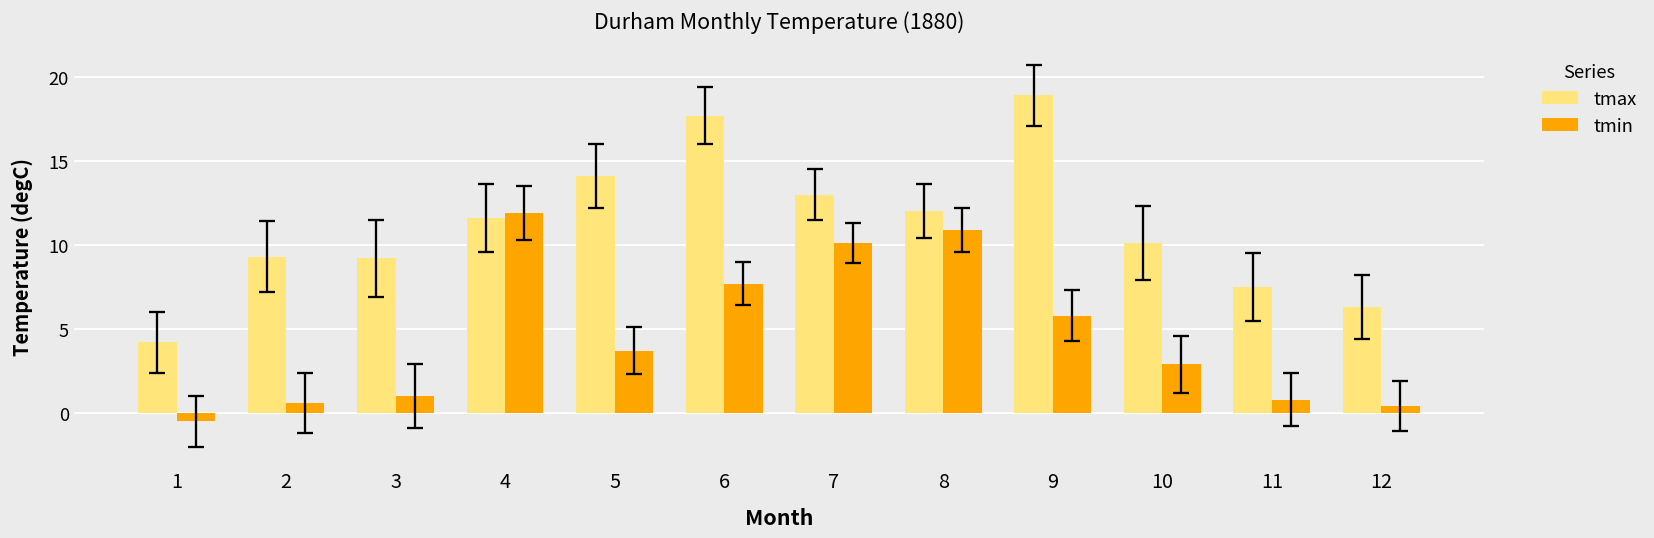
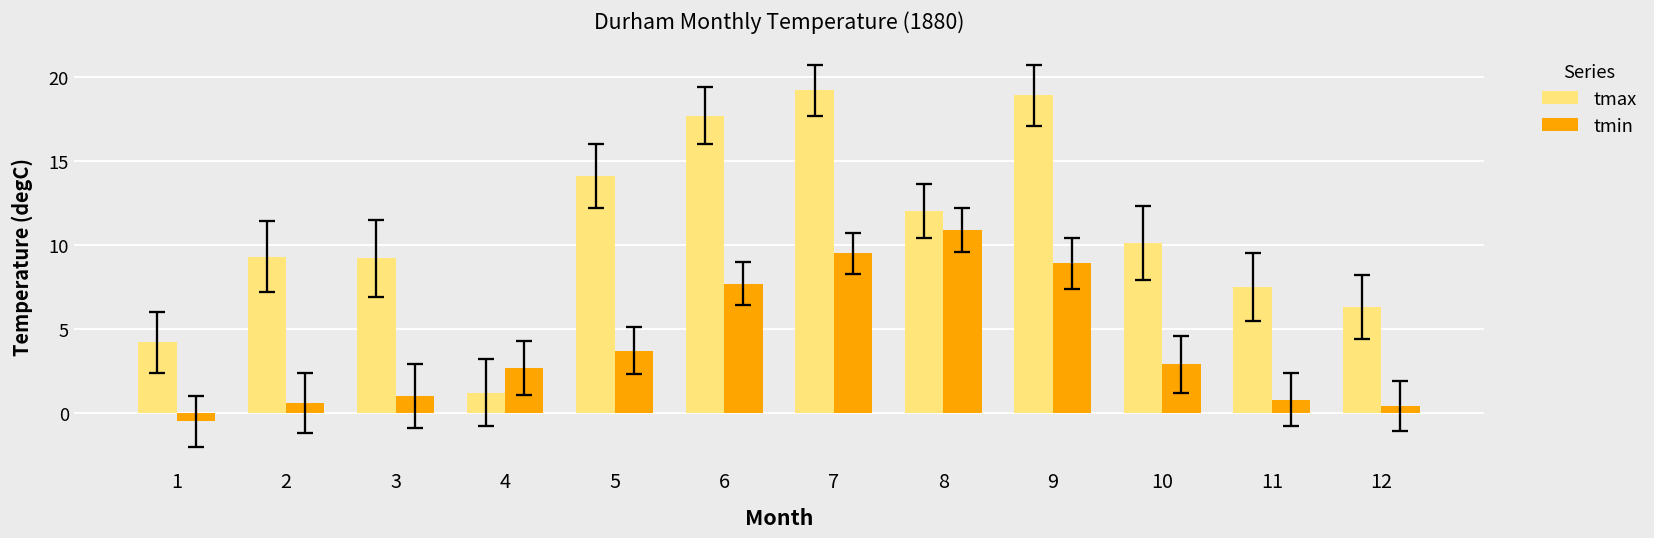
  {
    "tmax": {
      "1": 4.2,
      "2": 9.3,
      "3": 9.2,
-     "4": 11.6,
+     "4": 1.2,
      "5": 14.1,
      "6": 17.7,
-     "7": 13.0,
+     "7": 19.2,
      "8": 12.0,
      "9": 18.9,
      "10": 10.1,
      "11": 7.5,
      "12": 6.3
    },
    "tmin": {
      "1": -0.5,
      "2": 0.6,
      "3": 1.0,
-     "4": 11.9,
+     "4": 2.7,
      "5": 3.7,
      "6": 7.7,
-     "7": 10.1,
+     "7": 9.5,
      "8": 10.9,
-     "9": 5.8,
+     "9": 8.9,
      "10": 2.9,
      "11": 0.8,
      "12": 0.4
    }
  }
